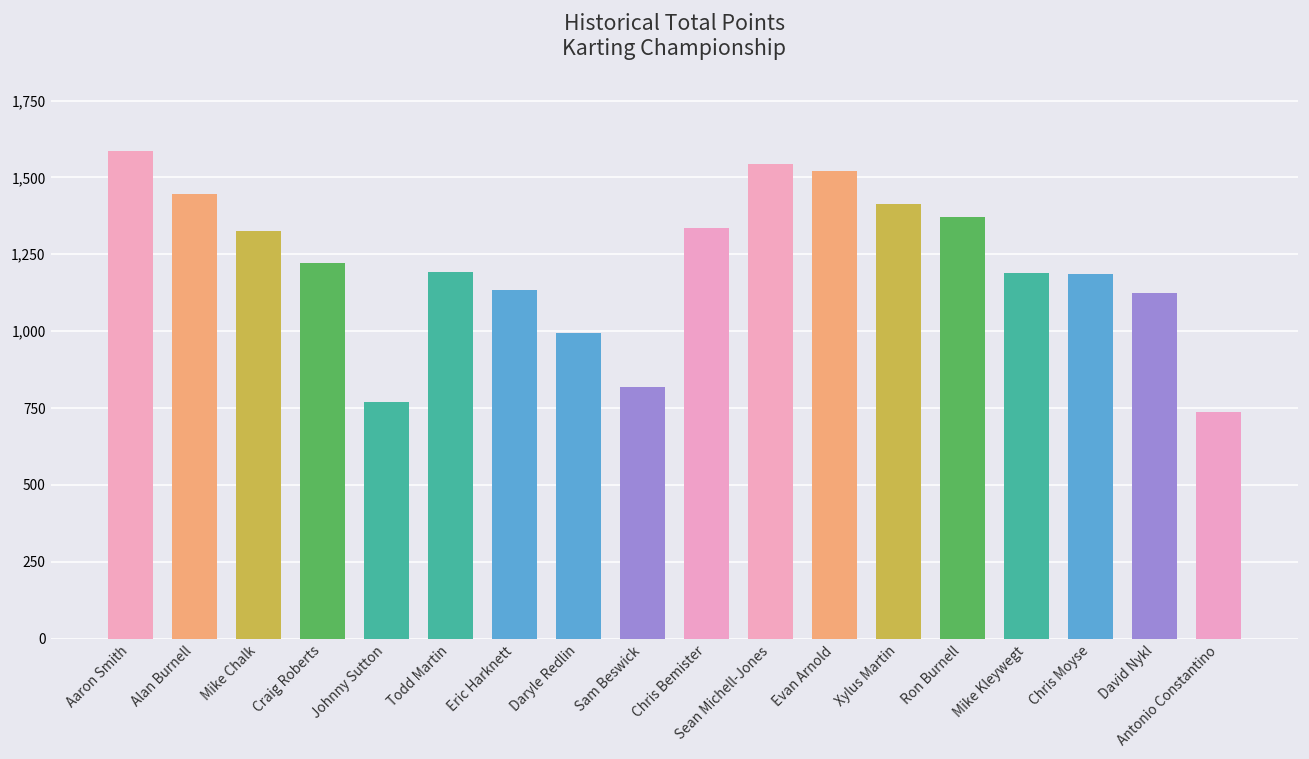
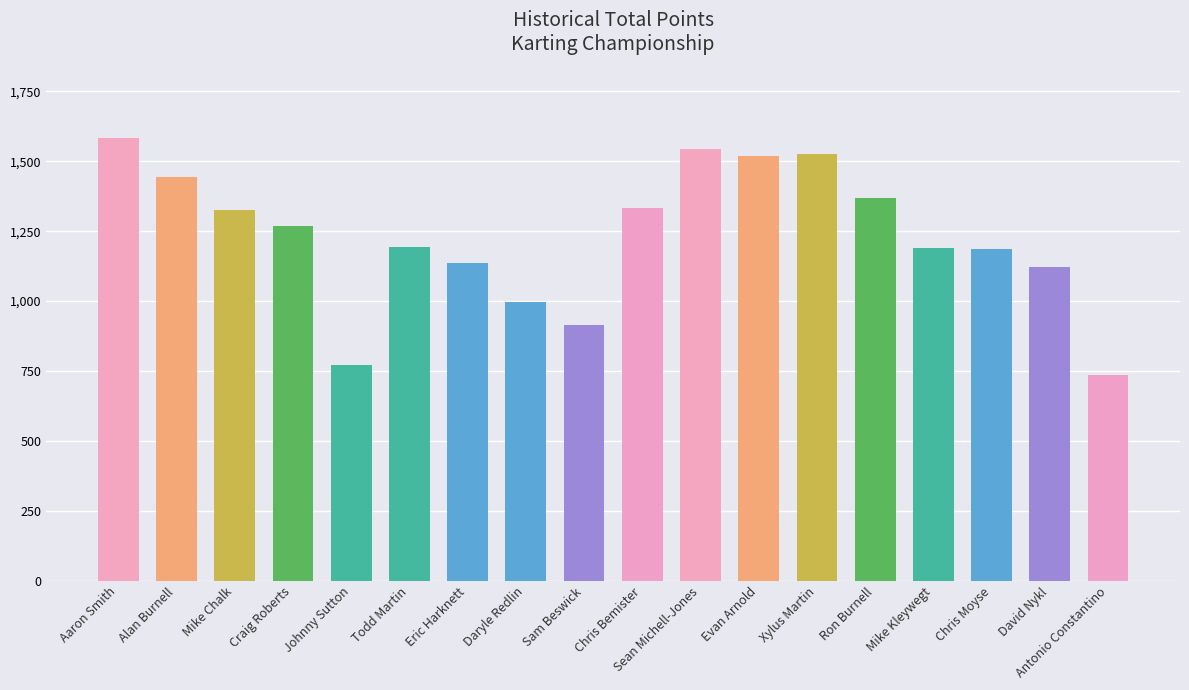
  {
    "Aaron Smith": "1,590",
    "Alan Burnell": "1,450",
    "Mike Chalk": "1,330",
-   "Craig Roberts": "1,220",
+   "Craig Roberts": "1,270",
    "Johnny Sutton": "770",
    "Todd Martin": "1,190",
    "Eric Harknett": "1,140",
    "Daryle Redlin": "1,000",
-   "Sam Beswick": "820",
+   "Sam Beswick": "920",
    "Chris Bemister": "1,330",
    "Sean Michell-Jones": "1,550",
    "Evan Arnold": "1,520",
-   "Xylus Martin": "1,420",
+   "Xylus Martin": "1,530",
    "Ron Burnell": "1,370",
    "Mike Kleywegt": "1,190",
    "Chris Moyse": "1,190",
    "David Nykl": "1,120",
    "Antonio Constantino": "740"
  }
